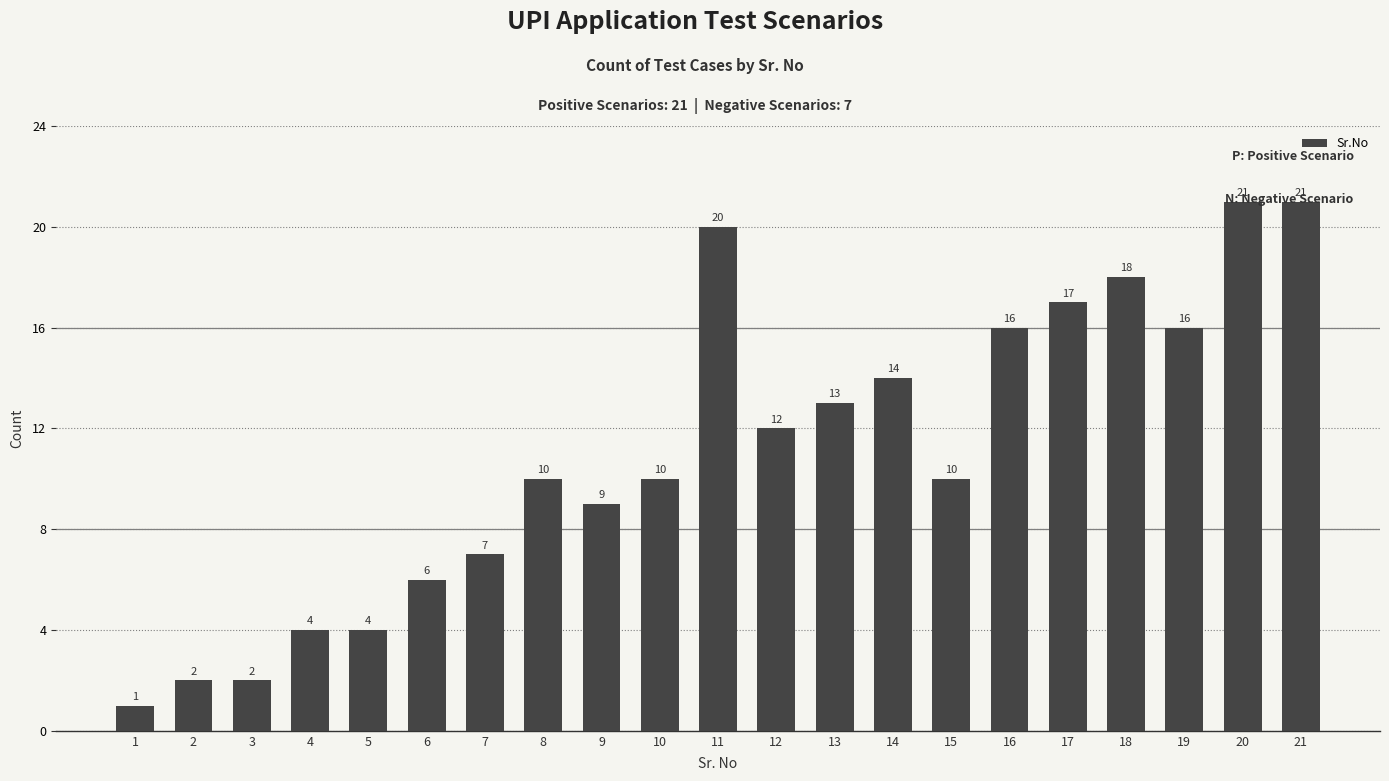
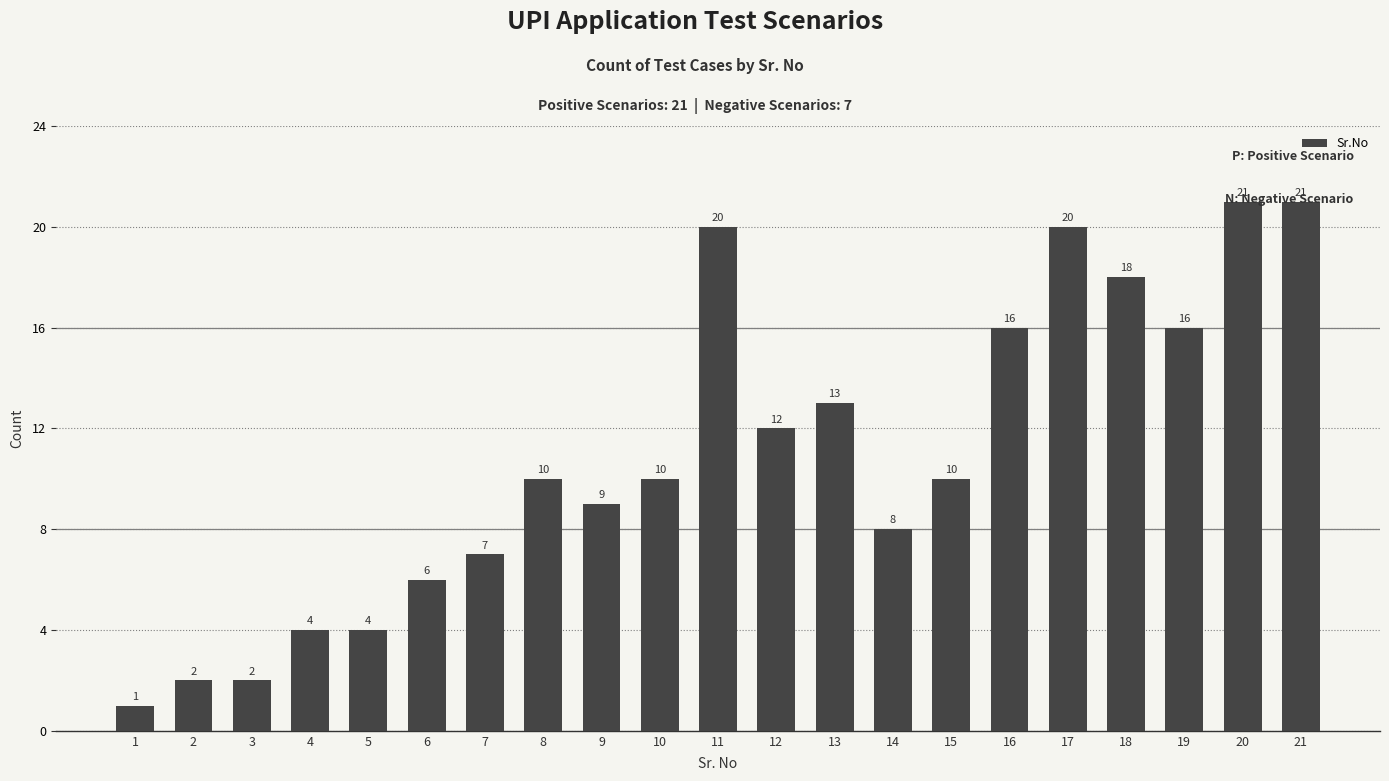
  {
    "1": 1,
    "2": 2,
    "3": 2,
    "4": 4,
    "5": 4,
    "6": 6,
    "7": 7,
    "8": 10,
    "9": 9,
    "10": 10,
    "11": 20,
    "12": 12,
    "13": 13,
-   "14": 14,
+   "14": 8,
    "15": 10,
    "16": 16,
-   "17": 17,
+   "17": 20,
    "18": 18,
    "19": 16
  }
